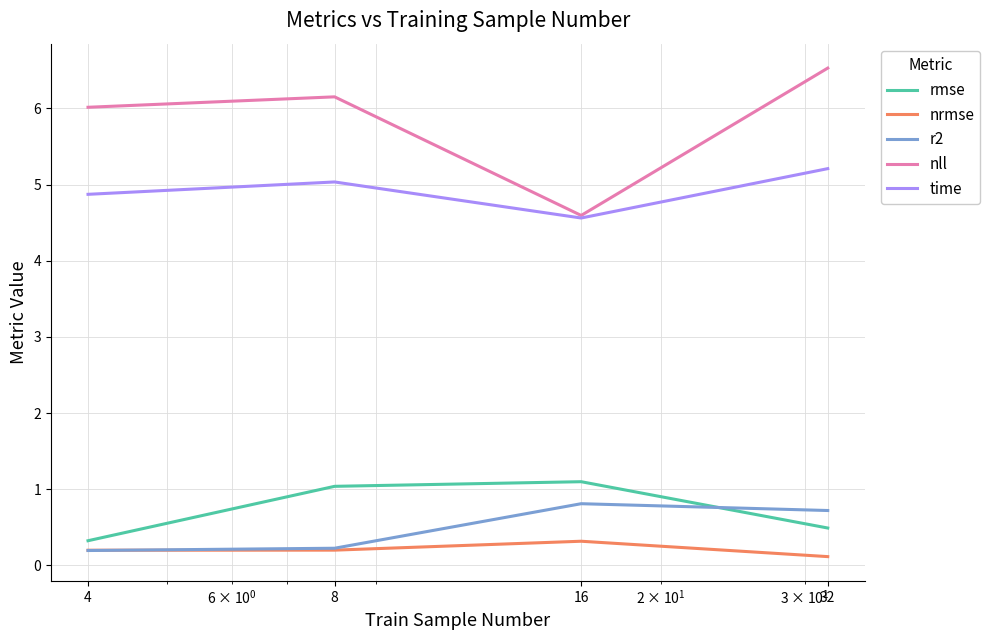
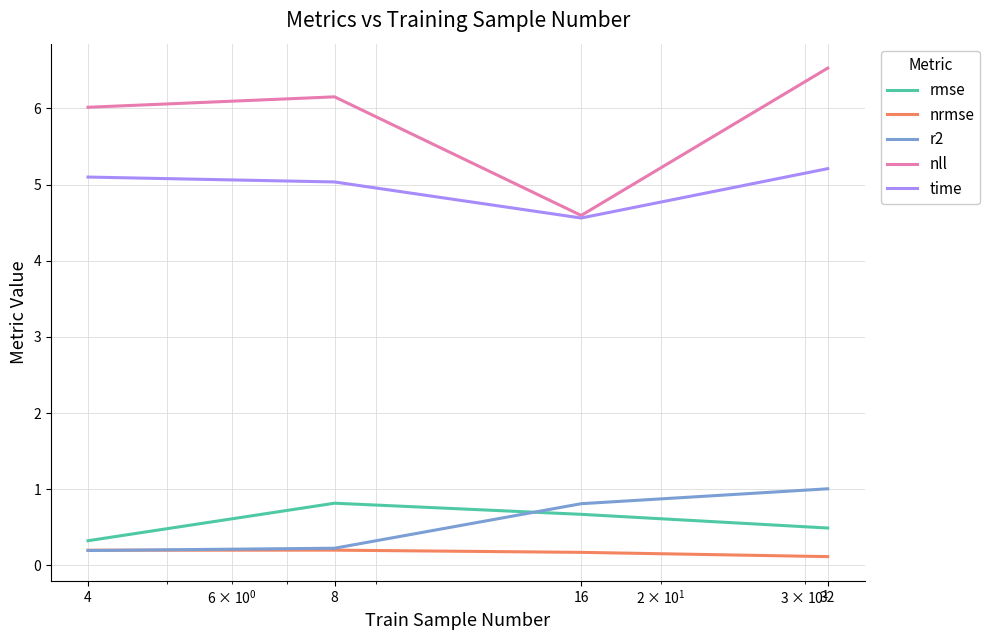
  {
    "rmse": {
      "4": 0.3,
-     "8": 1.0,
-     "16": 1.1,
+     "8": 0.8,
+     "16": 0.7,
      "32": 0.5
    },
    "nrmse": {
-     "16": 0.3,
+     "16": 0.2,
      "32": 0.1
    },
    "r2": {
      "16": 0.8,
-     "32": 0.7
+     "32": 1.0
    },
    "nll": {
      "4": 6.0,
      "8": 6.2,
      "16": 4.6,
      "32": 6.5
    },
    "time": {
-     "4": 4.9,
+     "4": 5.1,
      "8": 5.0,
      "16": 4.6,
      "32": 5.2
    }
  }
